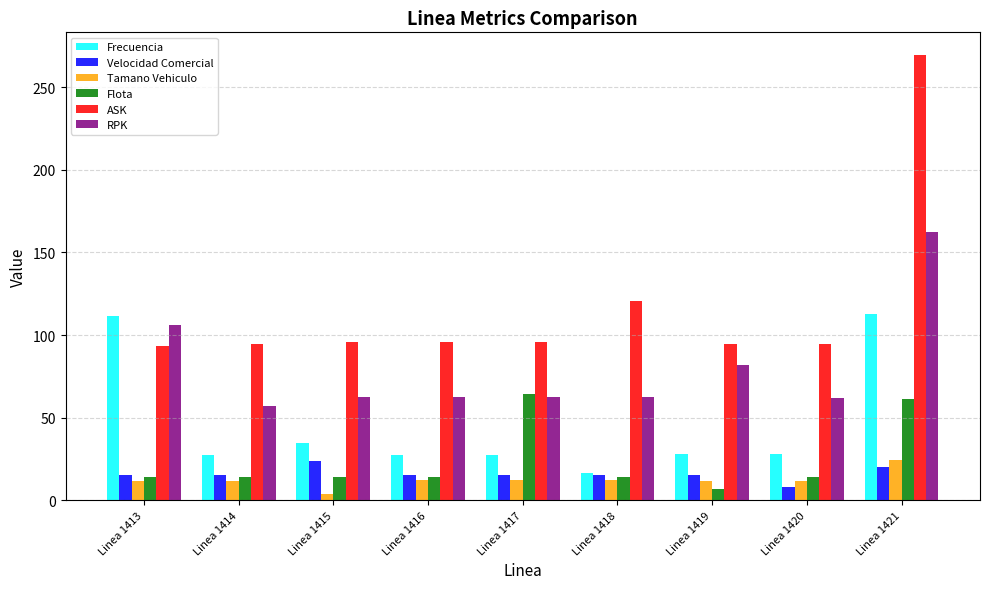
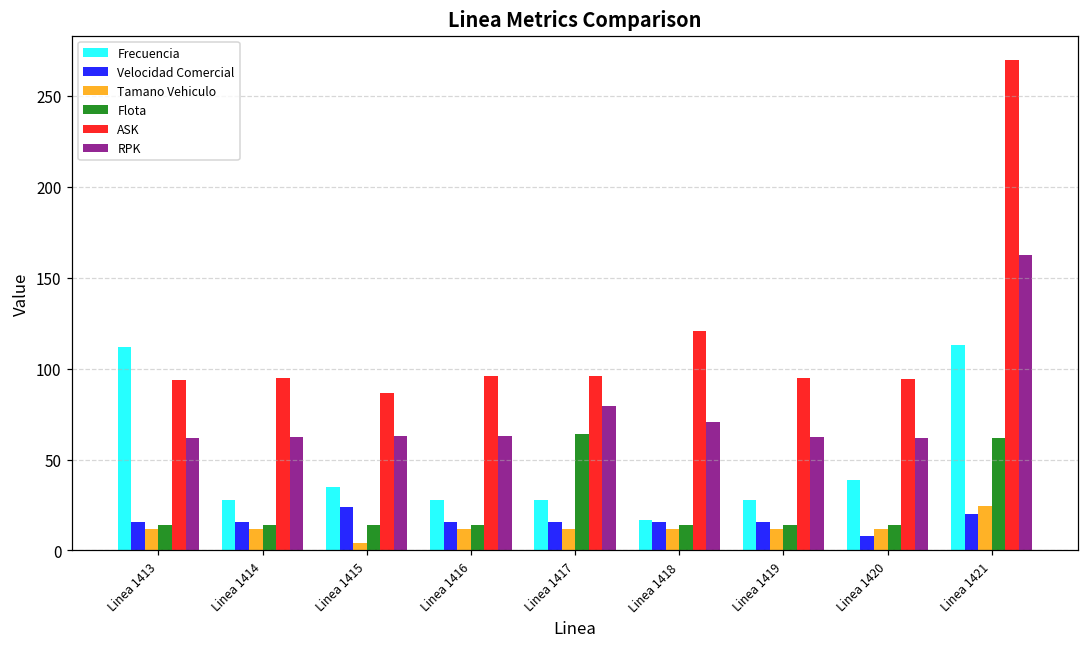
  {
    "Frecuencia": {
      "Linea 1413": 112,
      "Linea 1414": 28,
      "Linea 1415": 35,
      "Linea 1416": 28,
      "Linea 1417": 28,
      "Linea 1418": 17,
      "Linea 1419": 28,
-     "Linea 1420": 28,
+     "Linea 1420": 39,
      "Linea 1421": 113
    },
    "Velocidad Comercial": {
      "Linea 1413": 16,
      "Linea 1414": 16,
      "Linea 1415": 24,
      "Linea 1416": 16,
      "Linea 1417": 16,
      "Linea 1418": 16,
      "Linea 1419": 16,
      "Linea 1420": 8,
      "Linea 1421": 20
    },
    "Tamano Vehiculo": {
      "Linea 1413": 12,
      "Linea 1414": 12,
      "Linea 1415": 4,
      "Linea 1416": 12,
      "Linea 1417": 12,
      "Linea 1418": 12,
      "Linea 1419": 12,
      "Linea 1420": 12,
      "Linea 1421": 25
    },
    "Flota": {
      "Linea 1413": 14,
      "Linea 1414": 14,
      "Linea 1415": 14,
      "Linea 1416": 14,
      "Linea 1417": 64,
      "Linea 1418": 14,
-     "Linea 1419": 7,
+     "Linea 1419": 14,
      "Linea 1420": 14,
      "Linea 1421": 62
    },
    "ASK": {
      "Linea 1413": 94,
      "Linea 1414": 95,
-     "Linea 1415": 96,
+     "Linea 1415": 86,
      "Linea 1416": 96,
      "Linea 1417": 96,
      "Linea 1418": 120,
      "Linea 1419": 95,
      "Linea 1420": 95,
      "Linea 1421": 270
    },
    "RPK": {
-     "Linea 1413": 106,
-     "Linea 1414": 57,
+     "Linea 1413": 62,
+     "Linea 1414": 62,
      "Linea 1415": 63,
      "Linea 1416": 63,
-     "Linea 1417": 63,
-     "Linea 1418": 63,
-     "Linea 1419": 82,
+     "Linea 1417": 80,
+     "Linea 1418": 71,
+     "Linea 1419": 62,
      "Linea 1420": 62,
      "Linea 1421": 162
    }
  }
